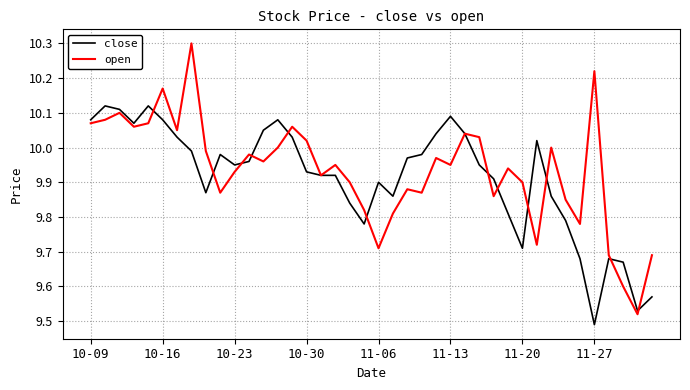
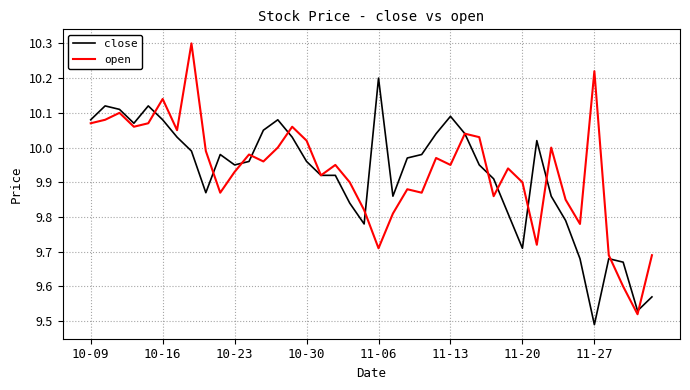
  {
    "close": {
      "10-09": 10.08,
      "10-16": 10.08,
      "10-23": 9.95,
-     "10-30": 9.93,
-     "11-06": 9.9,
+     "10-30": 9.96,
+     "11-06": 10.2,
      "11-13": 10.09,
      "11-20": 9.71,
      "11-27": 9.49
    },
    "open": {
      "10-09": 10.07,
-     "10-16": 10.17,
+     "10-16": 10.14,
      "10-23": 9.93,
      "10-30": 10.02,
      "11-06": 9.71,
      "11-13": 9.95,
      "11-20": 9.90,
      "11-27": 10.22
    }
  }
